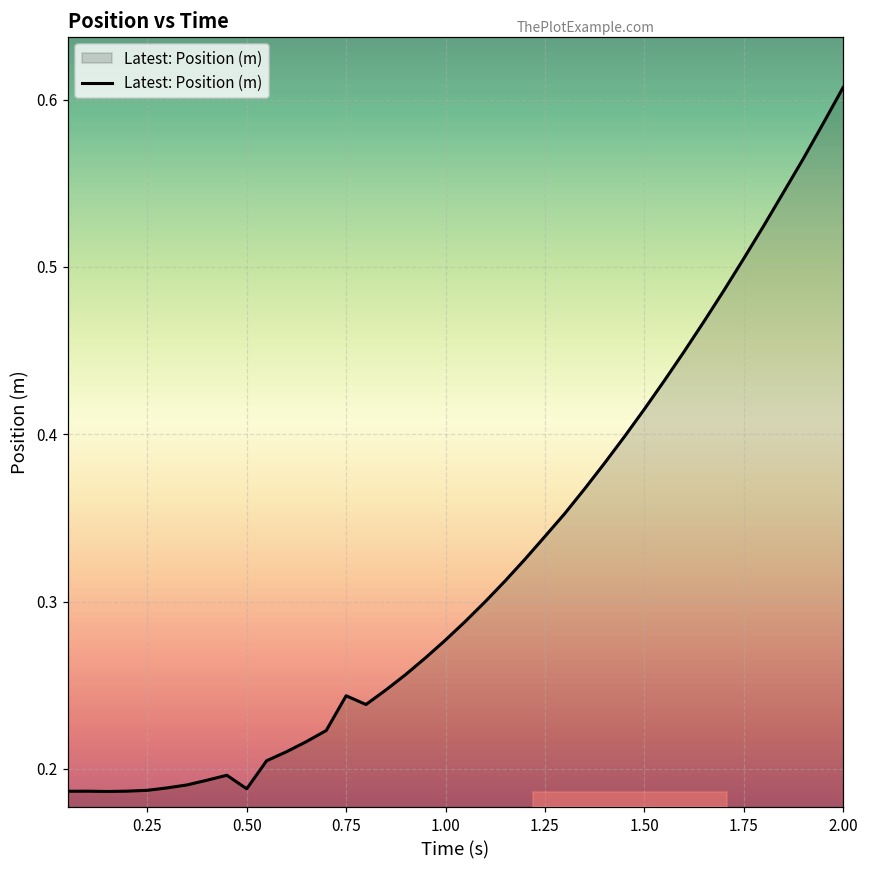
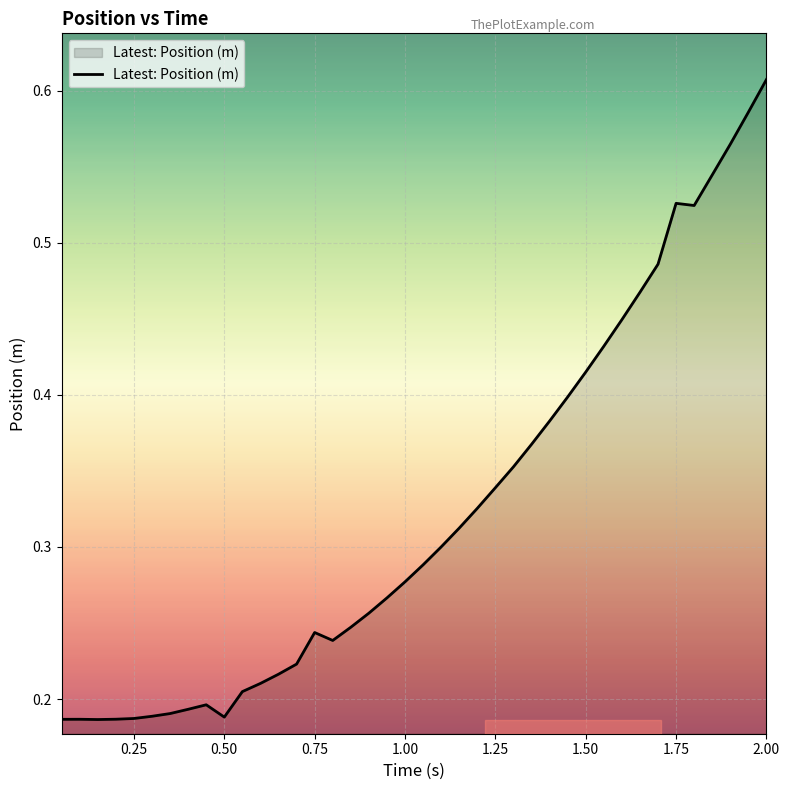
  {
    "0.25": 0.187,
    "0.50": 0.188,
    "0.75": 0.244,
    "1.00": 0.277,
    "1.25": 0.339,
    "1.50": 0.415,
-   "1.75": 0.505,
+   "1.75": 0.526,
    "2.00": 0.607
  }
